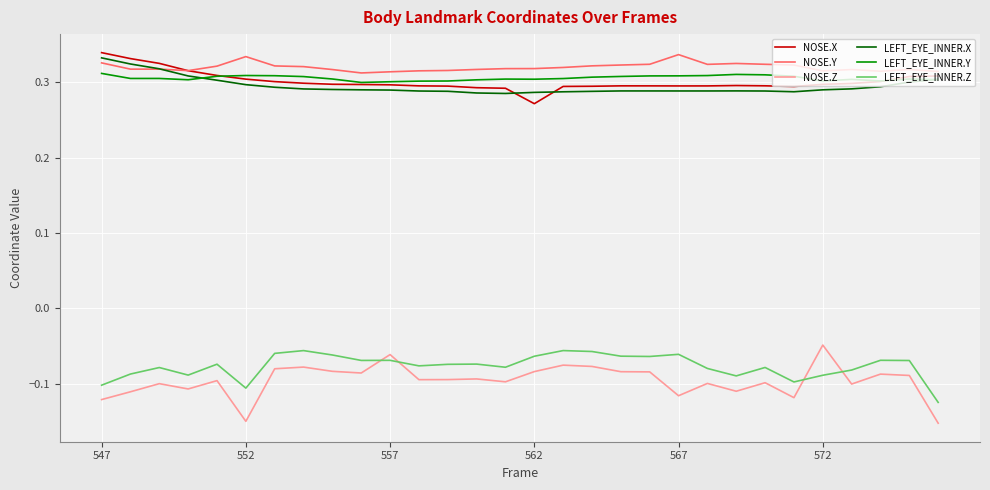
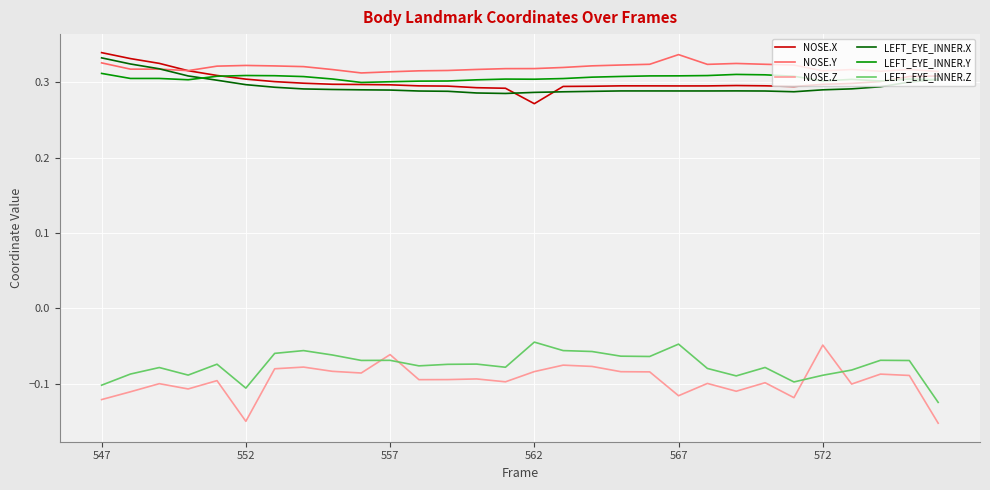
  {
    "NOSE.X": {
      "547": 0.34,
      "552": 0.30,
      "557": 0.30,
      "562": 0.27,
      "567": 0.30
    },
    "NOSE.Y": {
      "547": 0.33,
-     "552": 0.33,
+     "552": 0.32,
      "557": 0.31,
      "562": 0.32,
      "567": 0.34
    },
    "NOSE.Z": {
      "547": -0.12,
      "552": -0.15,
      "557": -0.06,
      "562": -0.08,
      "567": -0.12,
      "572": -0.05
    },
    "LEFT_EYE_INNER.Z": {
      "547": -0.10,
      "552": -0.11,
      "557": -0.07,
-     "562": -0.06,
-     "567": -0.06,
+     "562": -0.04,
+     "567": -0.05,
      "572": -0.09
    }
  }
